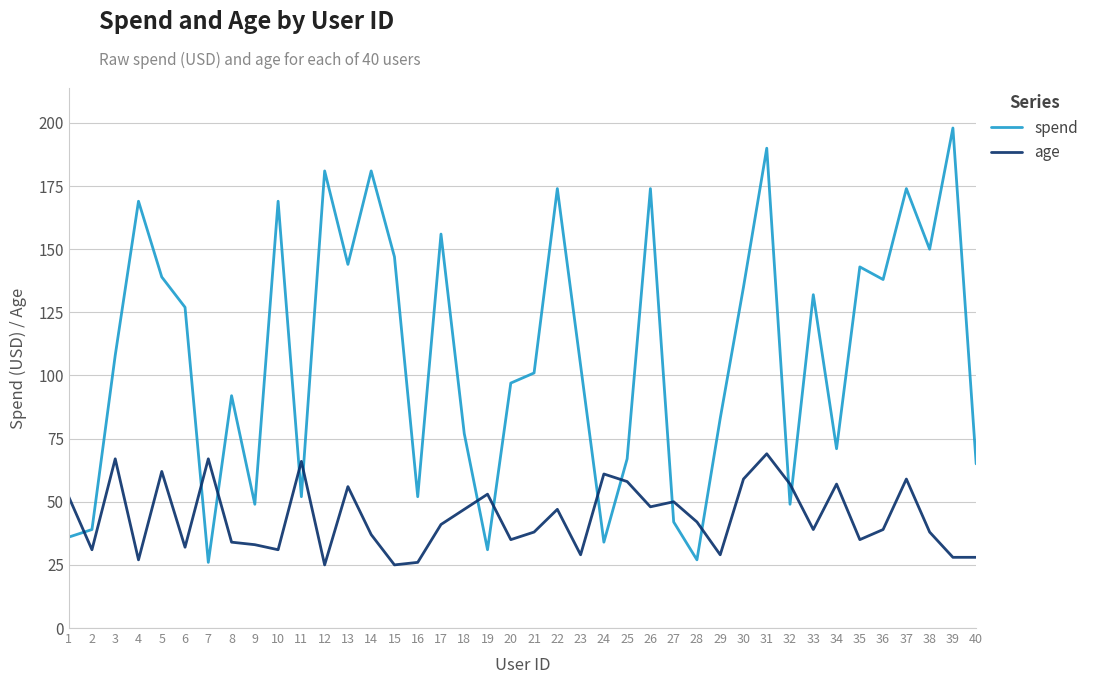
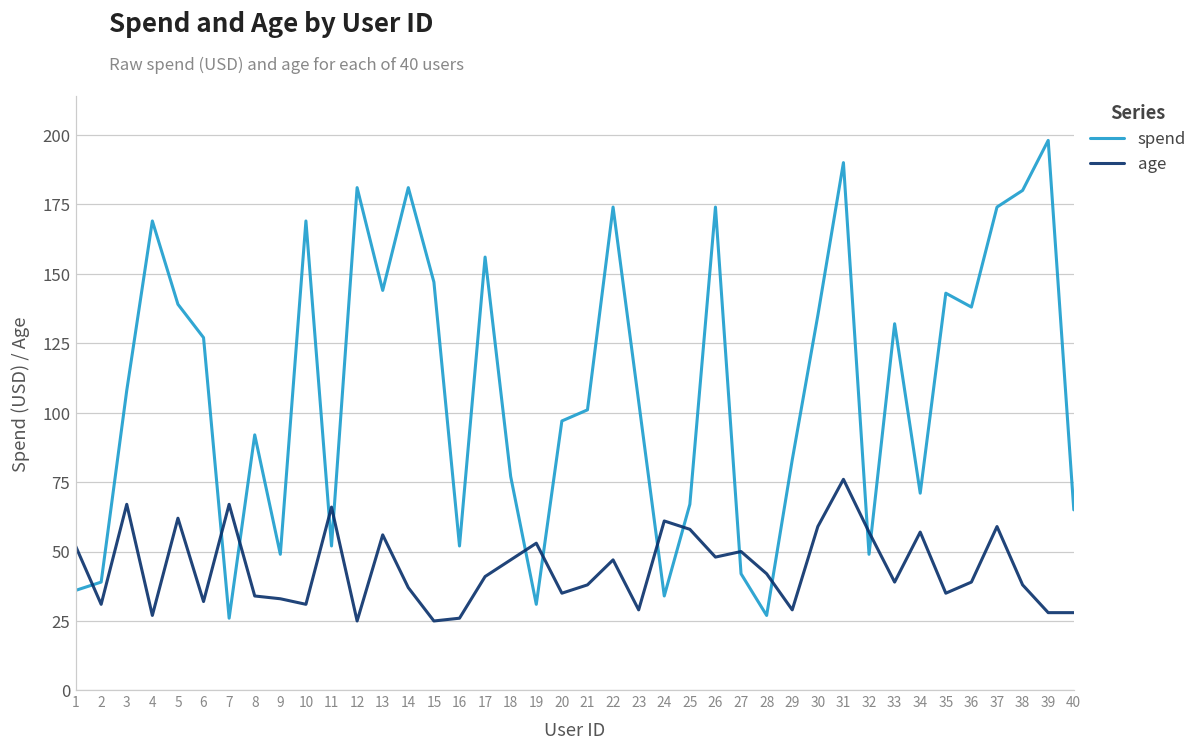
  {
    "spend": {
      "1": 36,
      "2": 39,
      "3": 108,
      "4": 169,
      "5": 139,
      "6": 127,
      "7": 26,
      "8": 92,
      "9": 49,
      "10": 169,
      "11": 52,
      "12": 181,
      "13": 144,
      "14": 181,
      "15": 147,
      "16": 52,
      "17": 156,
      "18": 77,
      "19": 31,
      "20": 97,
      "21": 101,
      "22": 174,
      "23": 104,
      "24": 34,
      "25": 67,
      "26": 174,
      "27": 42,
      "28": 27,
      "29": 83,
      "30": 135,
      "31": 190,
      "32": 49,
      "33": 132,
      "34": 71,
      "35": 143,
      "36": 138,
      "37": 174,
-     "38": 150,
+     "38": 180,
      "39": 198,
      "40": 65
    },
    "age": {
      "1": 52,
      "2": 31,
      "3": 67,
      "4": 27,
      "5": 62,
      "6": 32,
      "7": 67,
      "8": 34,
      "9": 33,
      "10": 31,
      "11": 66,
      "12": 25,
      "13": 56,
      "14": 37,
      "15": 25,
      "16": 26,
      "17": 41,
      "18": 47,
      "19": 53,
      "20": 35,
      "21": 38,
      "22": 47,
      "23": 29,
      "24": 61,
      "25": 58,
      "26": 48,
      "27": 50,
      "28": 42,
      "29": 29,
      "30": 59,
-     "31": 69,
+     "31": 76,
      "32": 57,
      "33": 39,
      "34": 57,
      "35": 35,
      "36": 39,
      "37": 59,
      "38": 38,
      "39": 28,
      "40": 28
    }
  }
